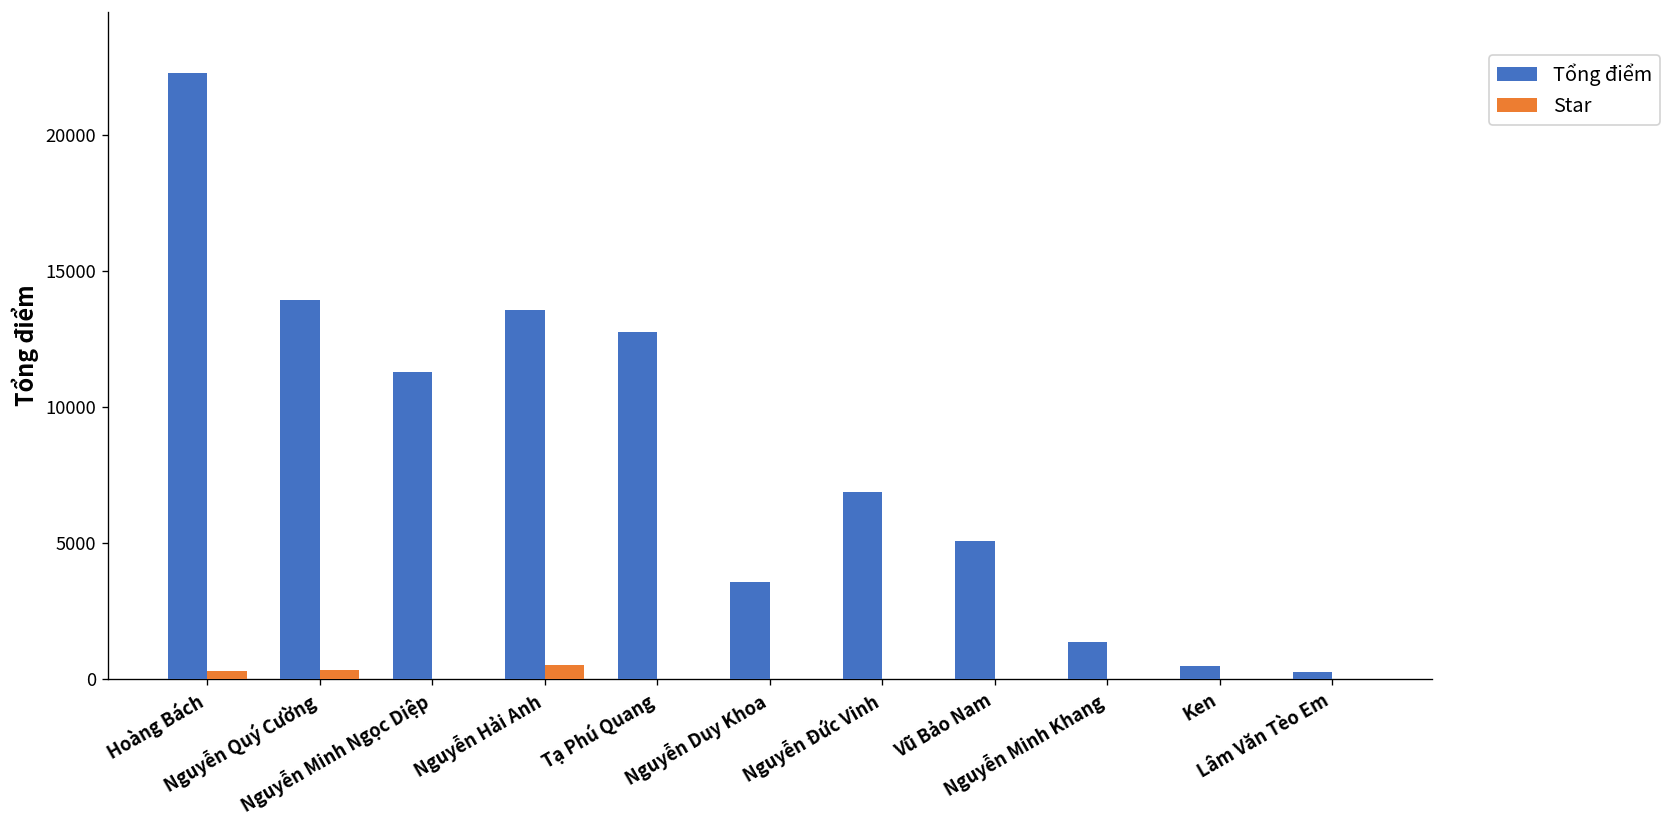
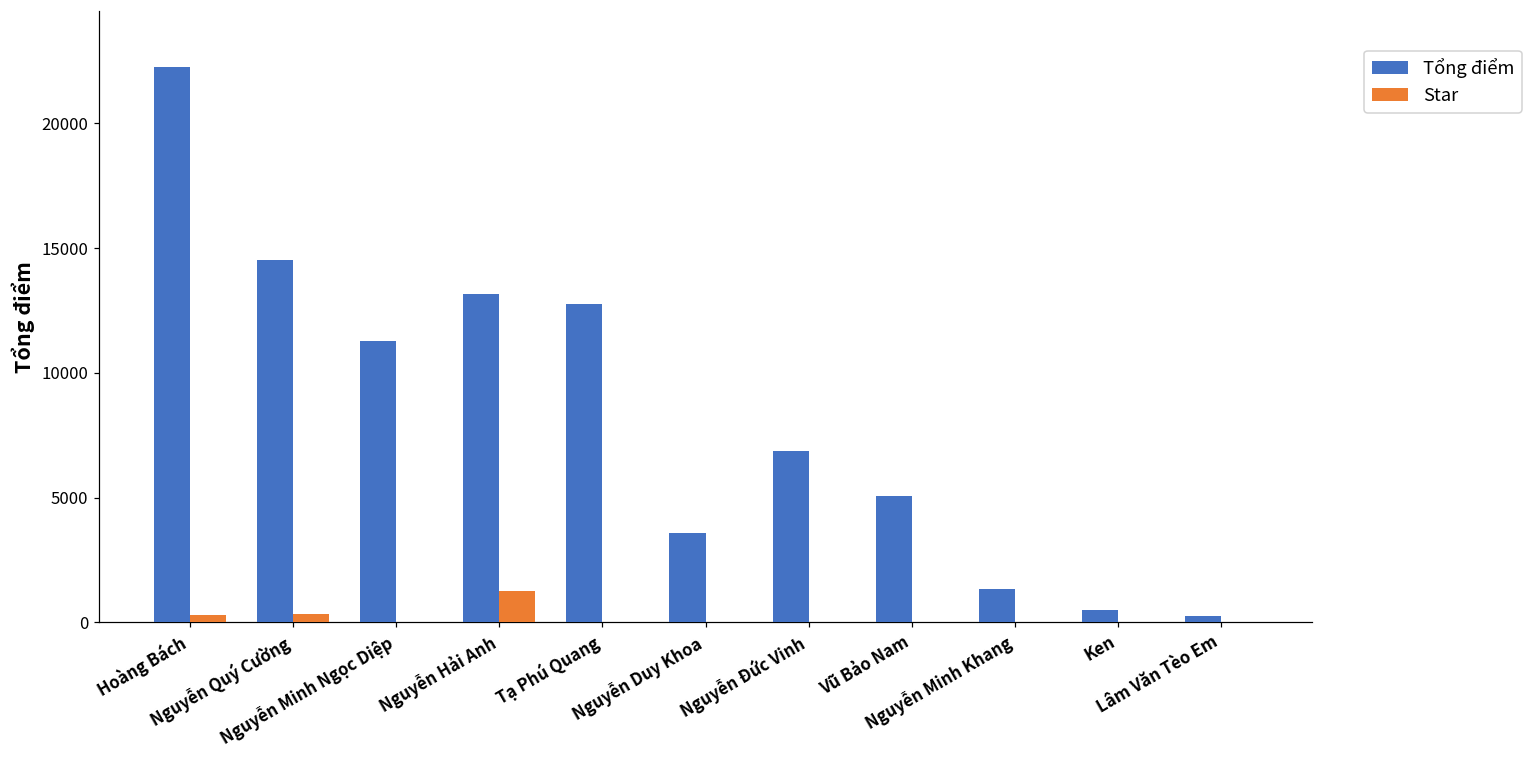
  {
    "Tổng điểm": {
      "Hoàng Bách": 22300,
-     "Nguyễn Quý Cường": 13900,
+     "Nguyễn Quý Cường": 14500,
      "Nguyễn Minh Ngọc Diệp": 11300,
-     "Nguyễn Hải Anh": 13600,
+     "Nguyễn Hải Anh": 13100,
      "Tạ Phú Quang": 12800,
      "Nguyễn Duy Khoa": 3600,
      "Nguyễn Đức Vinh": 6900,
      "Vũ Bảo Nam": 5100,
      "Nguyễn Minh Khang": 1400,
      "Ken": 500,
      "Lâm Văn Tèo Em": 300
    },
    "Star": {
      "Hoàng Bách": 300,
      "Nguyễn Quý Cường": 300,
      "Nguyễn Minh Ngọc Diệp": 0,
-     "Nguyễn Hải Anh": 500,
+     "Nguyễn Hải Anh": 1200,
      "Tạ Phú Quang": 0,
      "Nguyễn Duy Khoa": 0,
      "Nguyễn Đức Vinh": 0,
      "Vũ Bảo Nam": 0,
      "Nguyễn Minh Khang": 0,
      "Ken": 0,
      "Lâm Văn Tèo Em": 0
    }
  }
